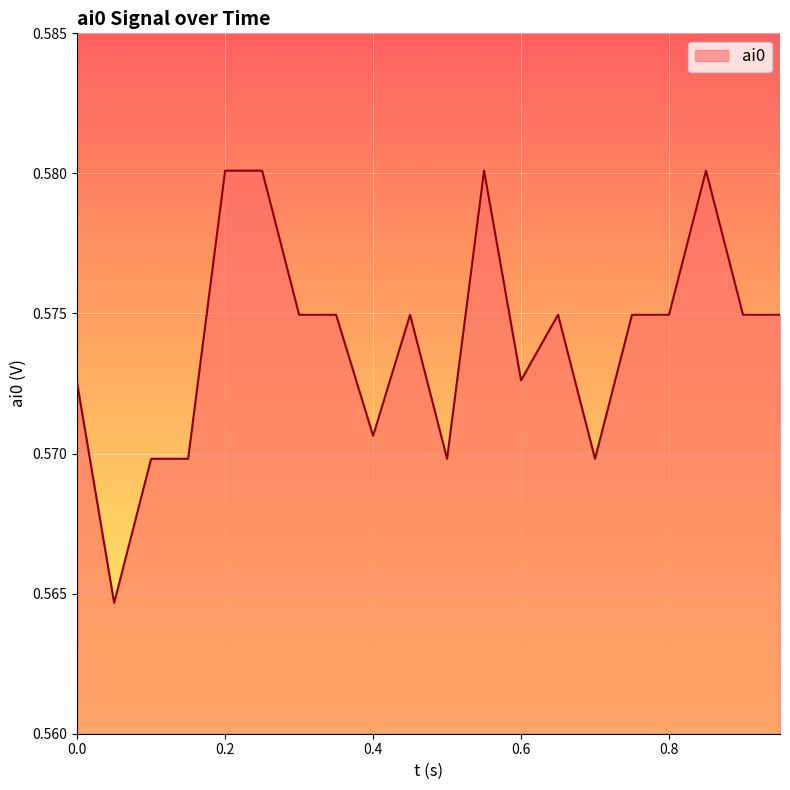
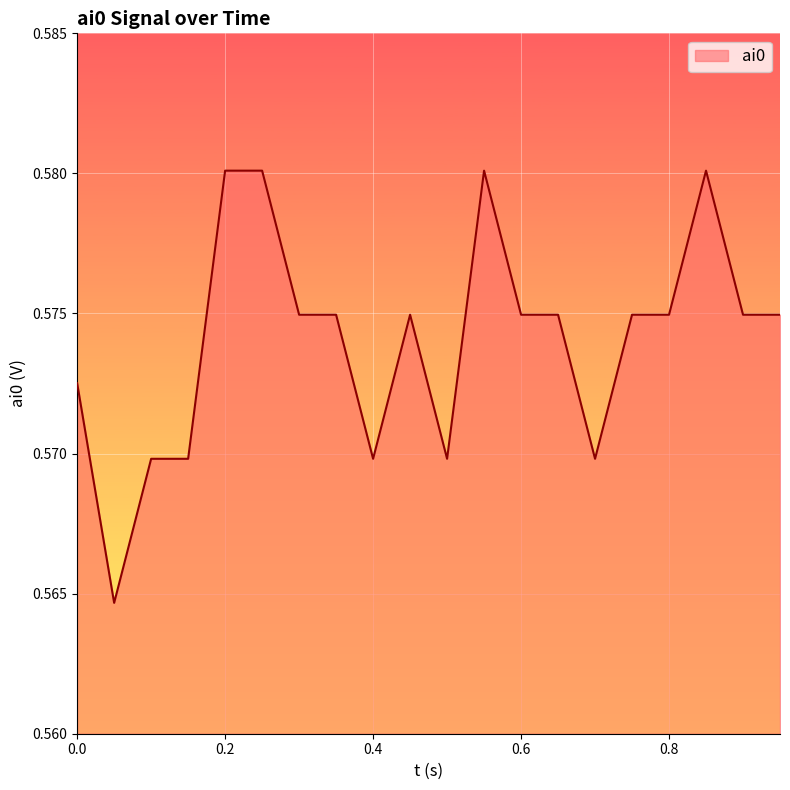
  {
    "0.0": 0.5725,
    "0.2": 0.5801,
-   "0.4": 0.5706,
-   "0.6": 0.5726,
+   "0.4": 0.5698,
+   "0.6": 0.5750,
    "0.8": 0.5750
  }
